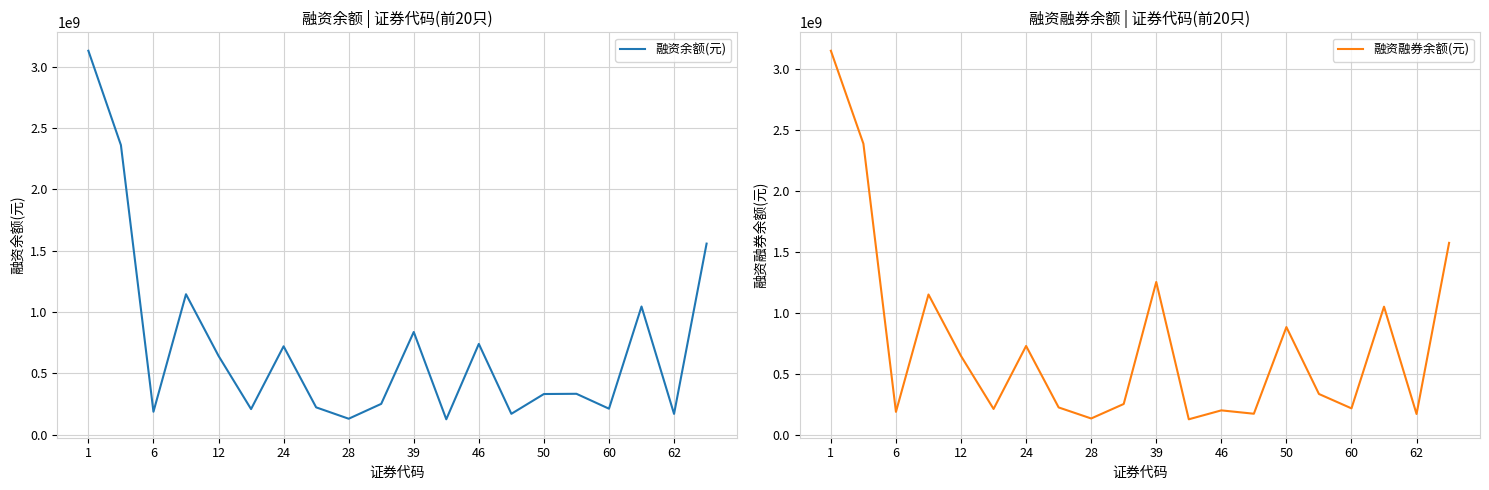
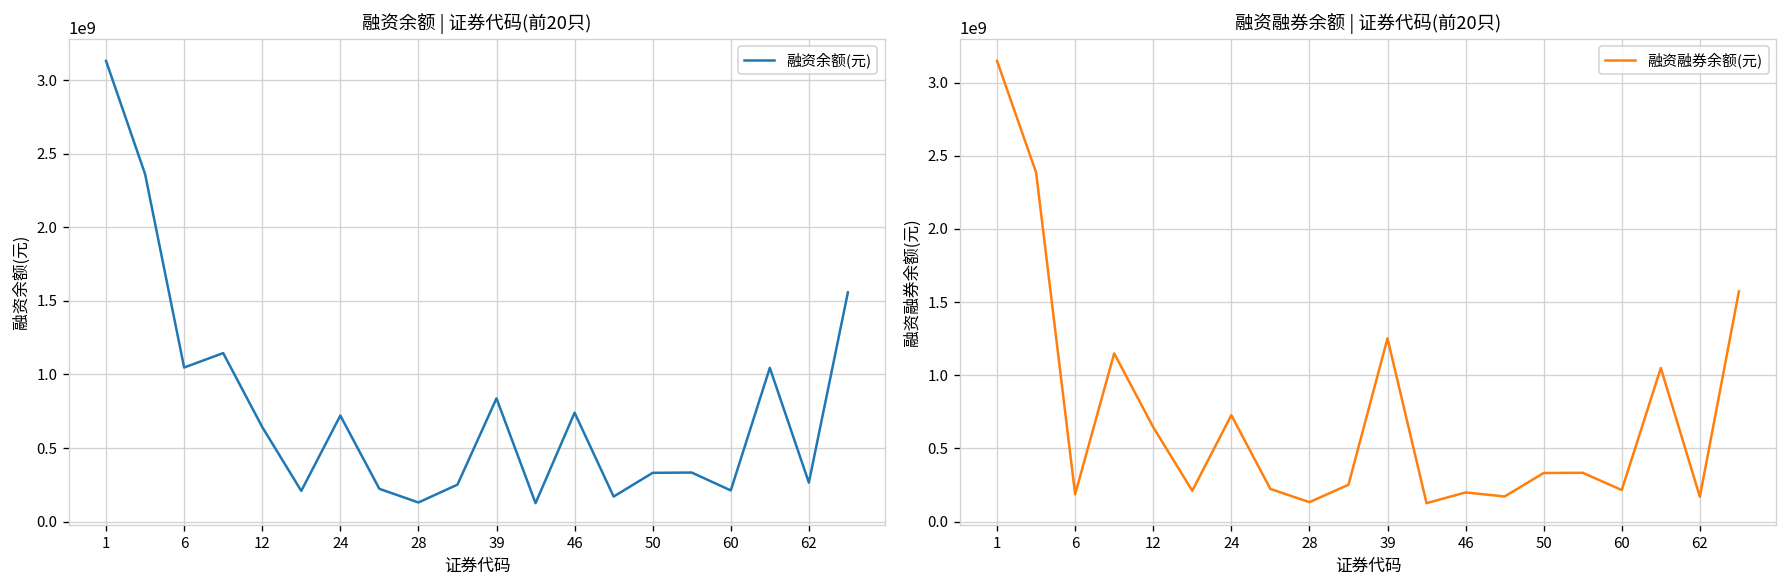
  {
    "融资余额 | 证券代码(前20只)": {
-     "6": 190000000,
+     "6": 1050000000,
      "12": 640000000,
      "24": 720000000,
      "28": 130000000,
      "39": 840000000,
      "46": 740000000,
      "50": 330000000,
      "60": 210000000,
-     "62": 170000000
+     "62": 270000000
    },
    "融资融券余额 | 证券代码(前20只)": {
      "6": 190000000,
      "12": 650000000,
      "24": 730000000,
      "28": 130000000,
      "39": 1250000000,
      "46": 200000000,
-     "50": 880000000,
+     "50": 330000000,
      "60": 220000000,
      "62": 170000000
    }
  }
